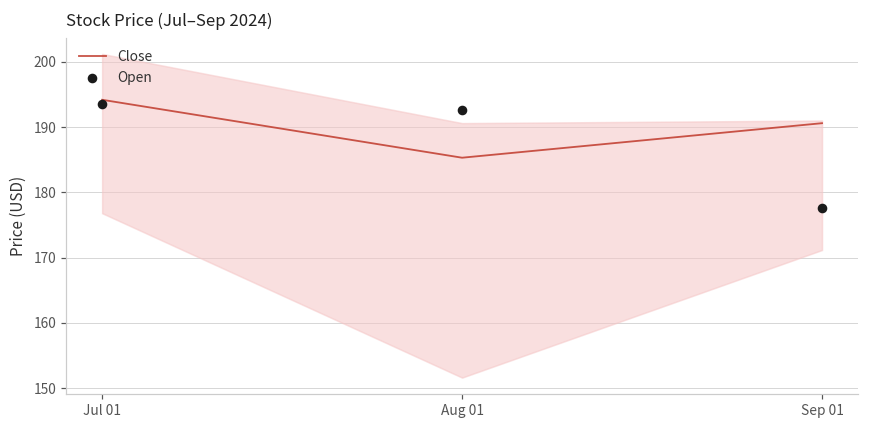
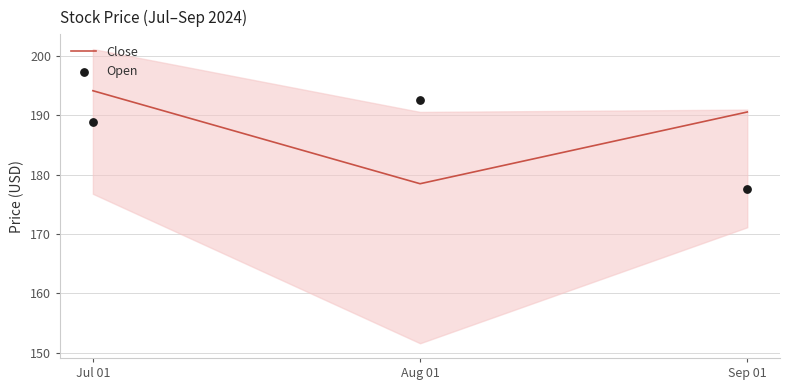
  {
    "Close": {
      "Jul 01": 194,
-     "Aug 01": 185
+     "Aug 01": 179
    },
    "Open": {
-     "Jul 01": 193
+     "Jul 01": 189
    }
  }
